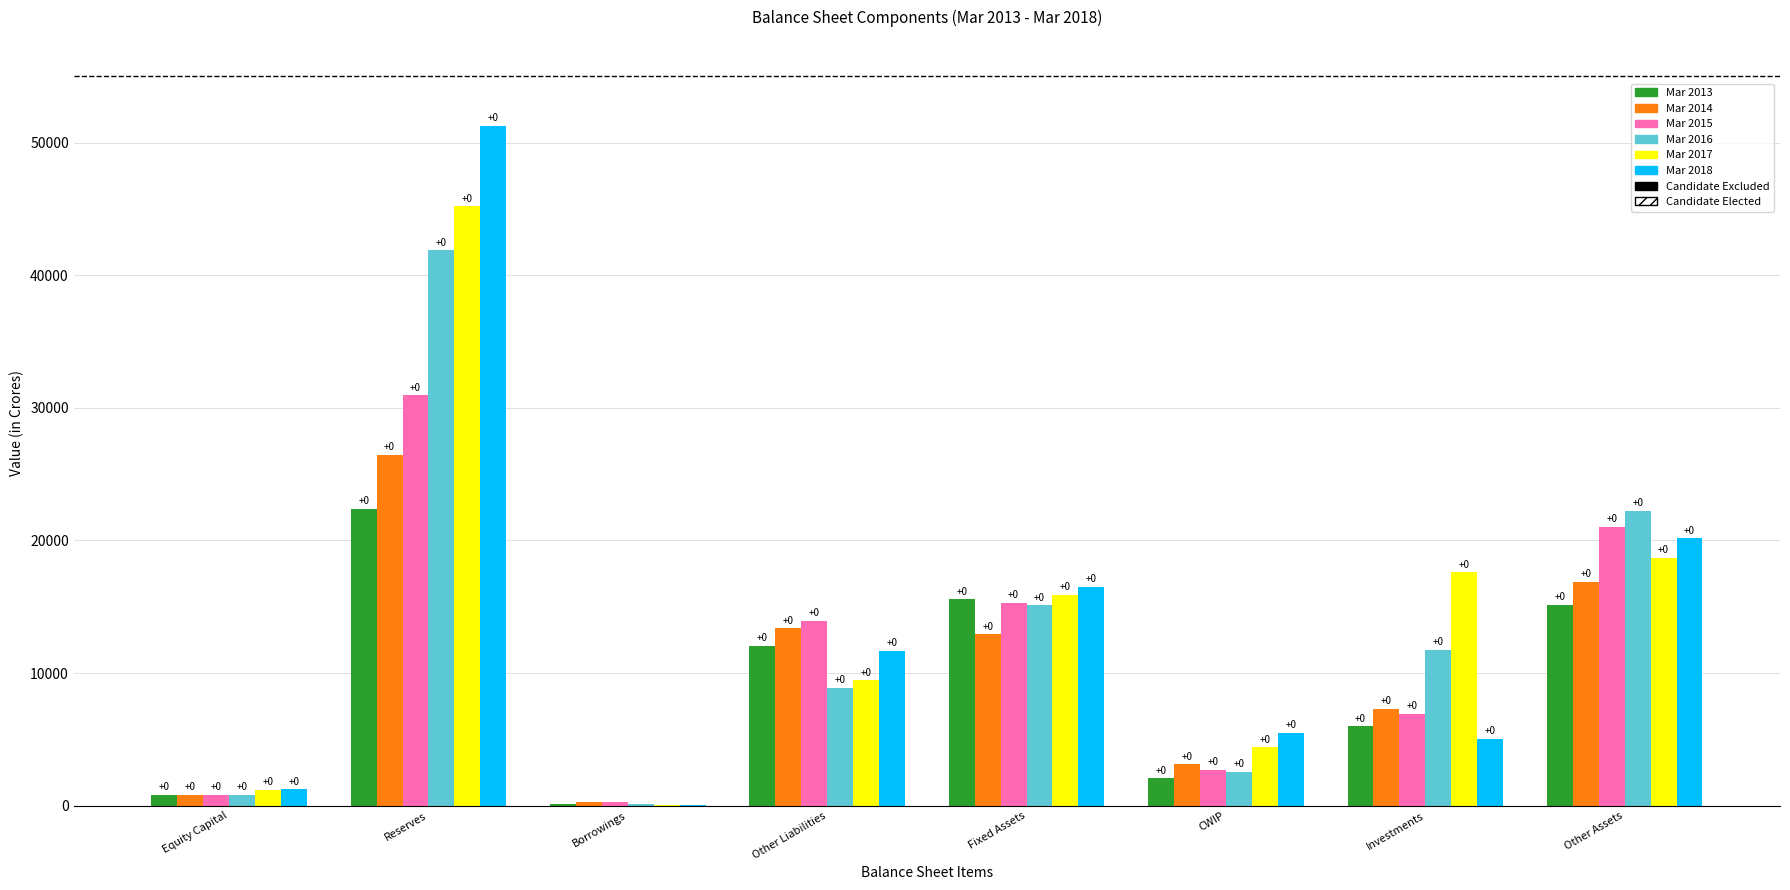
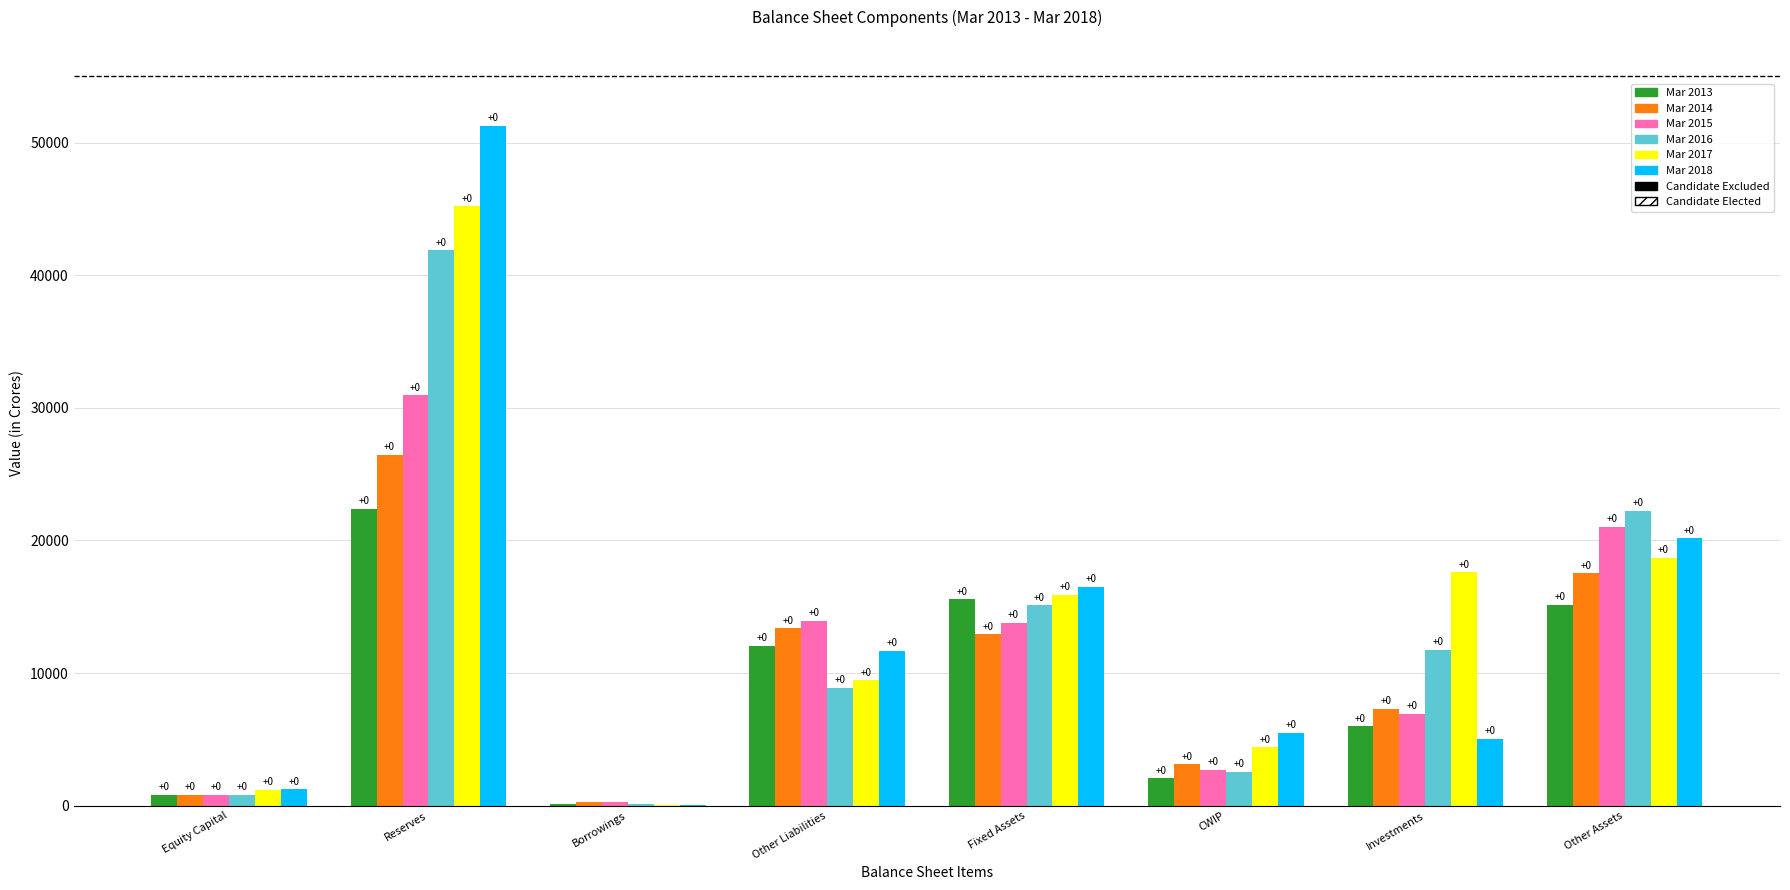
  {
    "Mar 2014": {
      "Borrowings": 200,
-     "Other Assets": 16900
+     "Other Assets": 17500
    },
    "Mar 2015": {
      "Borrowings": 300,
-     "Fixed Assets": 15300
+     "Fixed Assets": 13800
    }
  }
